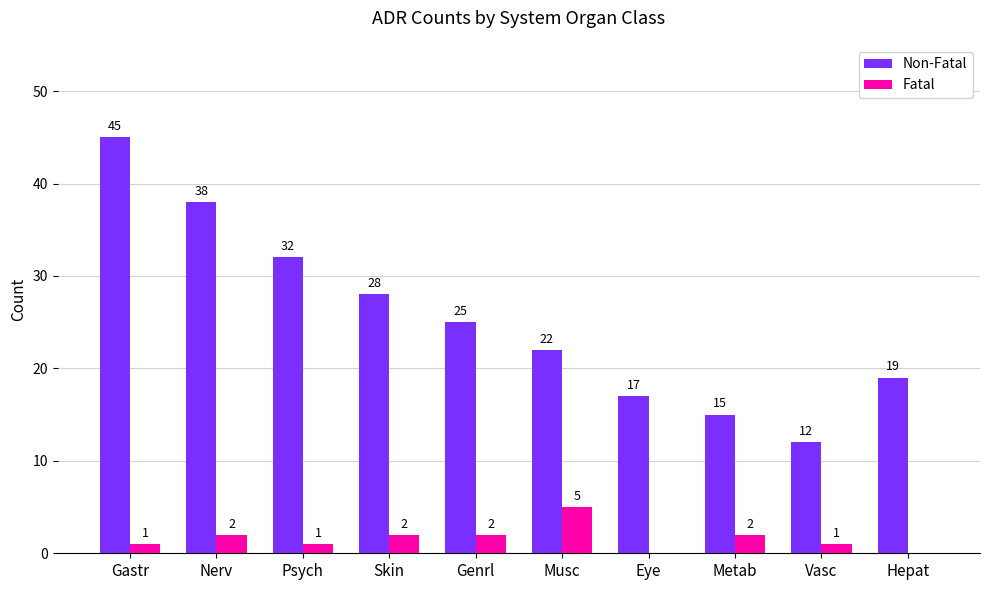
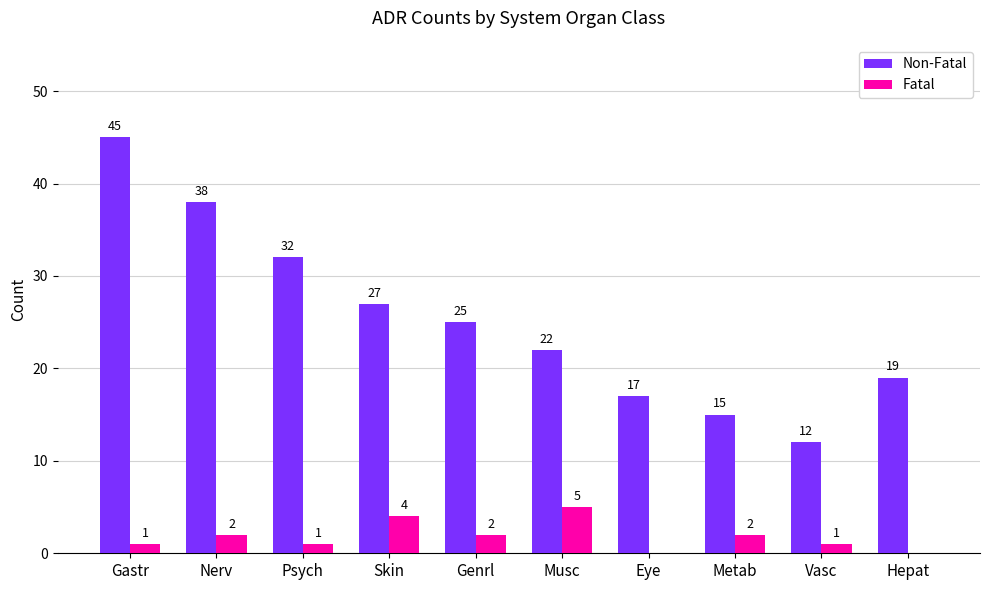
  {
    "Non-Fatal": {
      "Gastr": 45,
      "Nerv": 38,
      "Psych": 32,
-     "Skin": 28,
+     "Skin": 27,
      "Genrl": 25,
      "Musc": 22,
      "Eye": 17,
      "Metab": 15,
      "Vasc": 12,
      "Hepat": 19
    },
    "Fatal": {
      "Gastr": 1,
      "Nerv": 2,
      "Psych": 1,
-     "Skin": 2,
+     "Skin": 4,
      "Genrl": 2,
      "Musc": 5,
      "Metab": 2,
      "Vasc": 1
    }
  }
